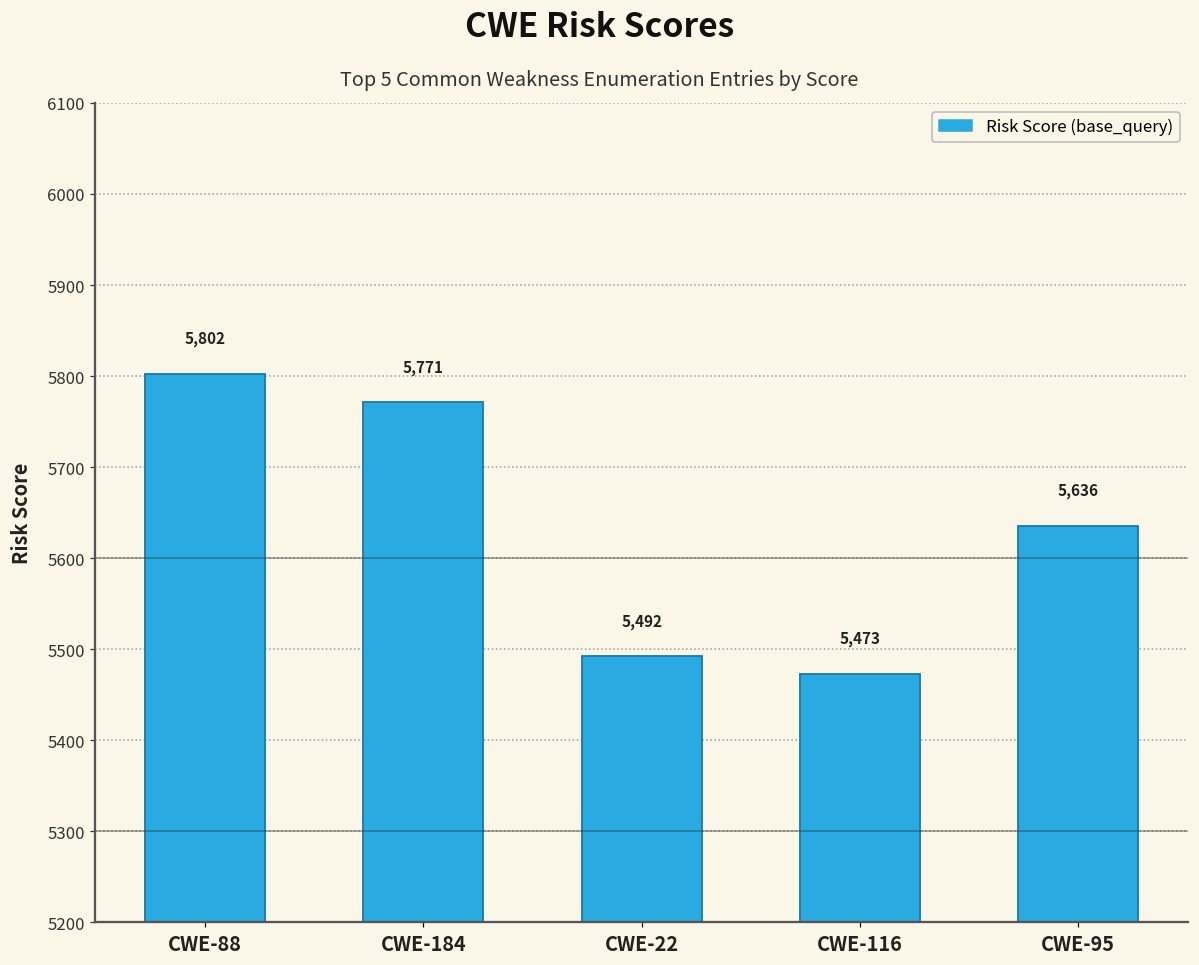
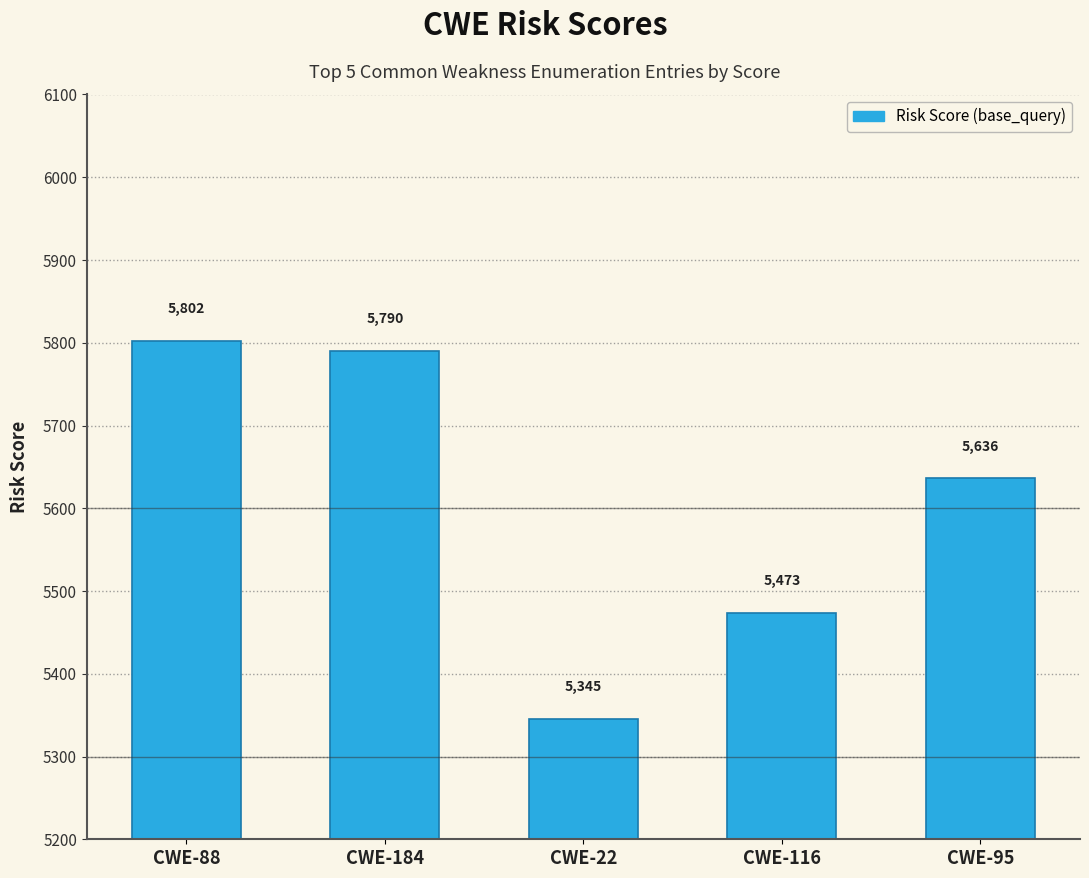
  {
    "CWE-88": "5,802",
-   "CWE-184": "5,771",
-   "CWE-22": "5,492",
+   "CWE-184": "5,790",
+   "CWE-22": "5,345",
    "CWE-116": "5,473",
    "CWE-95": "5,636"
  }
